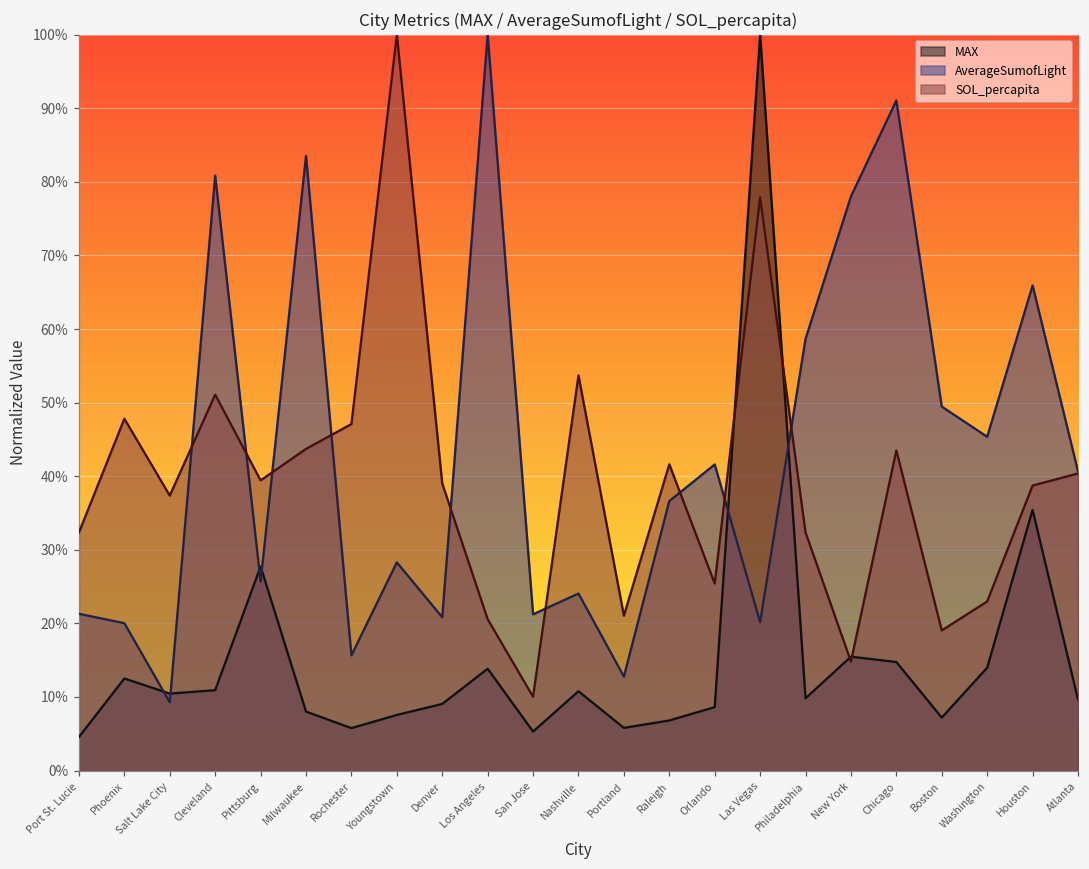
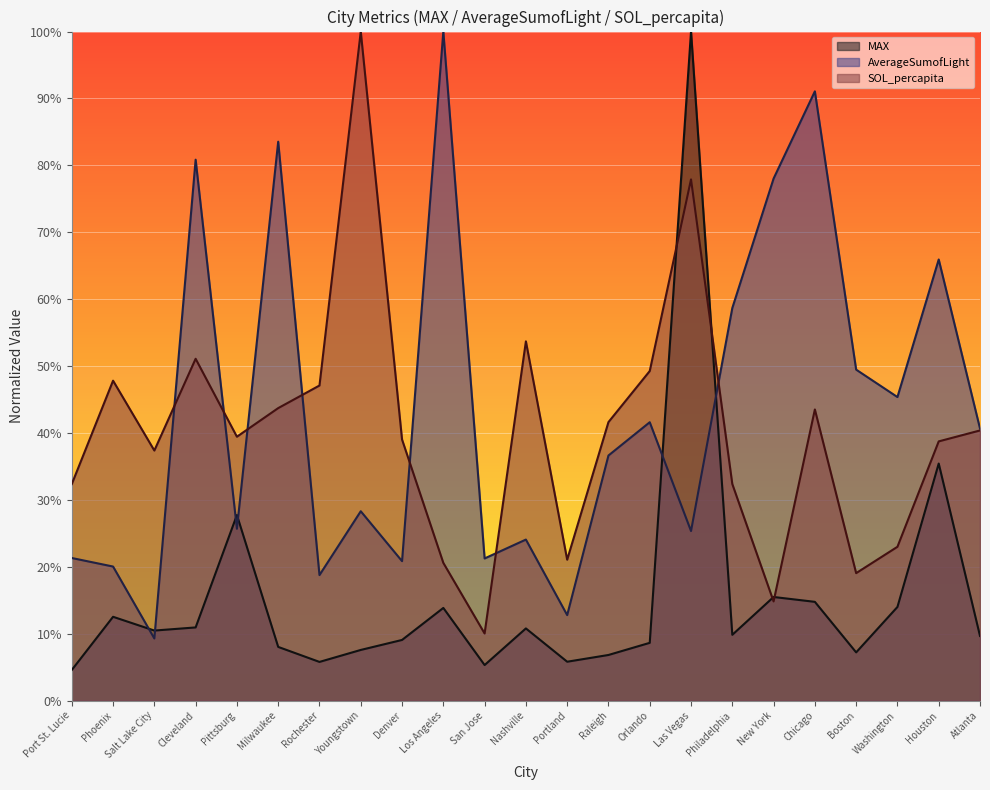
  {
    "MAX": {
      "Port St. Lucie": "5%",
      "Phoenix": "13%",
      "Salt Lake City": "10%",
      "Cleveland": "11%",
      "Pittsburg": "28%",
      "Milwaukee": "8%",
      "Rochester": "6%",
      "Youngstown": "8%",
      "Denver": "9%",
      "Los Angeles": "14%",
      "San Jose": "5%",
      "Nashville": "11%",
      "Portland": "6%",
      "Raleigh": "7%",
      "Orlando": "9%",
      "Las Vegas": "100%",
      "Philadelphia": "10%",
      "New York": "15%",
      "Chicago": "15%",
      "Boston": "7%",
      "Washington": "14%",
      "Houston": "35%",
      "Atlanta": "10%"
    },
    "AverageSumofLight": {
      "Port St. Lucie": "21%",
      "Phoenix": "20%",
      "Salt Lake City": "9%",
      "Cleveland": "81%",
      "Pittsburg": "26%",
      "Milwaukee": "84%",
-     "Rochester": "16%",
+     "Rochester": "19%",
      "Youngstown": "28%",
      "Denver": "21%",
      "Los Angeles": "100%",
      "San Jose": "21%",
      "Nashville": "24%",
      "Portland": "13%",
      "Raleigh": "37%",
      "Orlando": "42%",
-     "Las Vegas": "20%",
+     "Las Vegas": "25%",
      "Philadelphia": "59%",
      "New York": "78%",
      "Chicago": "91%",
      "Boston": "49%",
      "Washington": "45%",
      "Houston": "66%"
    },
    "SOL_percapita": {
      "Port St. Lucie": "32%",
      "Phoenix": "48%",
      "Salt Lake City": "37%",
      "Cleveland": "51%",
      "Pittsburg": "39%",
      "Milwaukee": "44%",
      "Rochester": "47%",
      "Youngstown": "100%",
      "Denver": "39%",
      "Los Angeles": "21%",
      "San Jose": "10%",
      "Nashville": "54%",
      "Portland": "21%",
      "Raleigh": "42%",
-     "Orlando": "25%",
+     "Orlando": "49%",
      "Las Vegas": "78%",
      "Philadelphia": "32%",
      "New York": "15%",
      "Chicago": "44%",
      "Boston": "19%",
      "Washington": "23%",
      "Houston": "39%"
    }
  }
